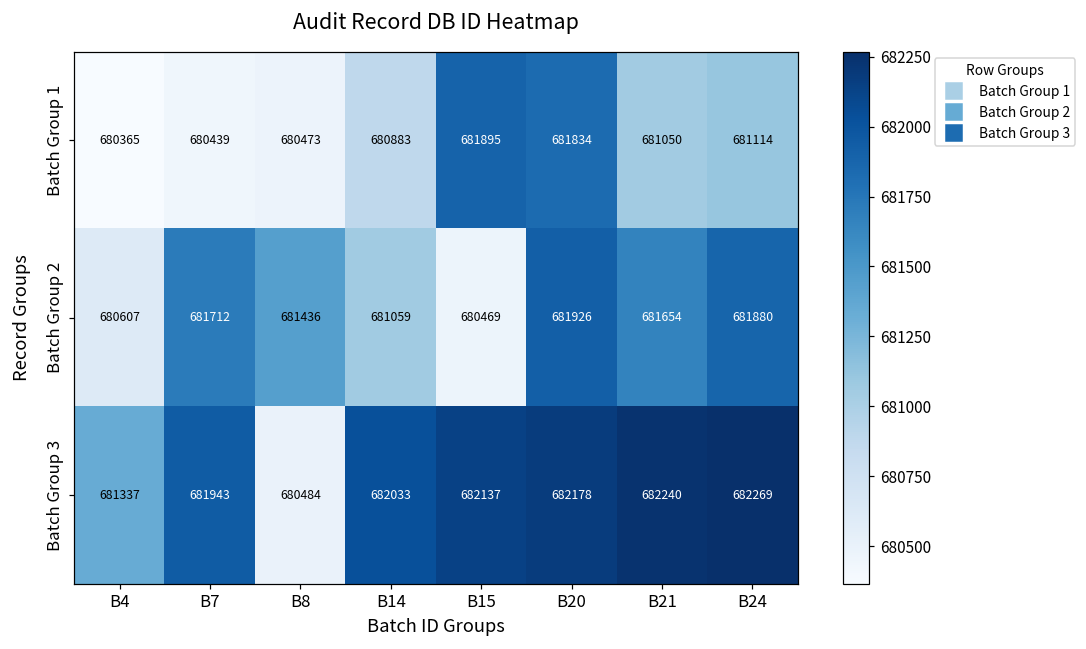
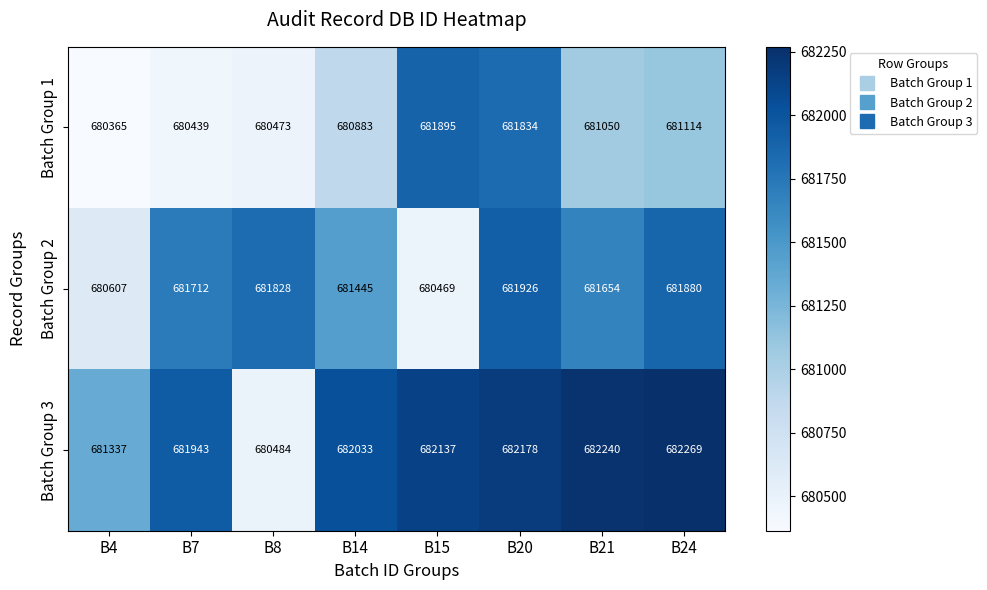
  {
    "Batch Group 1": {
      "B4": 680365,
      "B7": 680439,
      "B8": 680473,
      "B14": 680883,
      "B15": 681895,
      "B20": 681834,
      "B21": 681050,
      "B24": 681114
    },
    "Batch Group 2": {
      "B4": 680607,
      "B7": 681712,
-     "B8": 681436,
-     "B14": 681059,
+     "B8": 681828,
+     "B14": 681445,
      "B15": 680469,
      "B20": 681926,
      "B21": 681654,
      "B24": 681880
    },
    "Batch Group 3": {
      "B4": 681337,
      "B7": 681943,
      "B8": 680484,
      "B14": 682033,
      "B15": 682137,
      "B20": 682178,
      "B21": 682240,
      "B24": 682269
    }
  }
